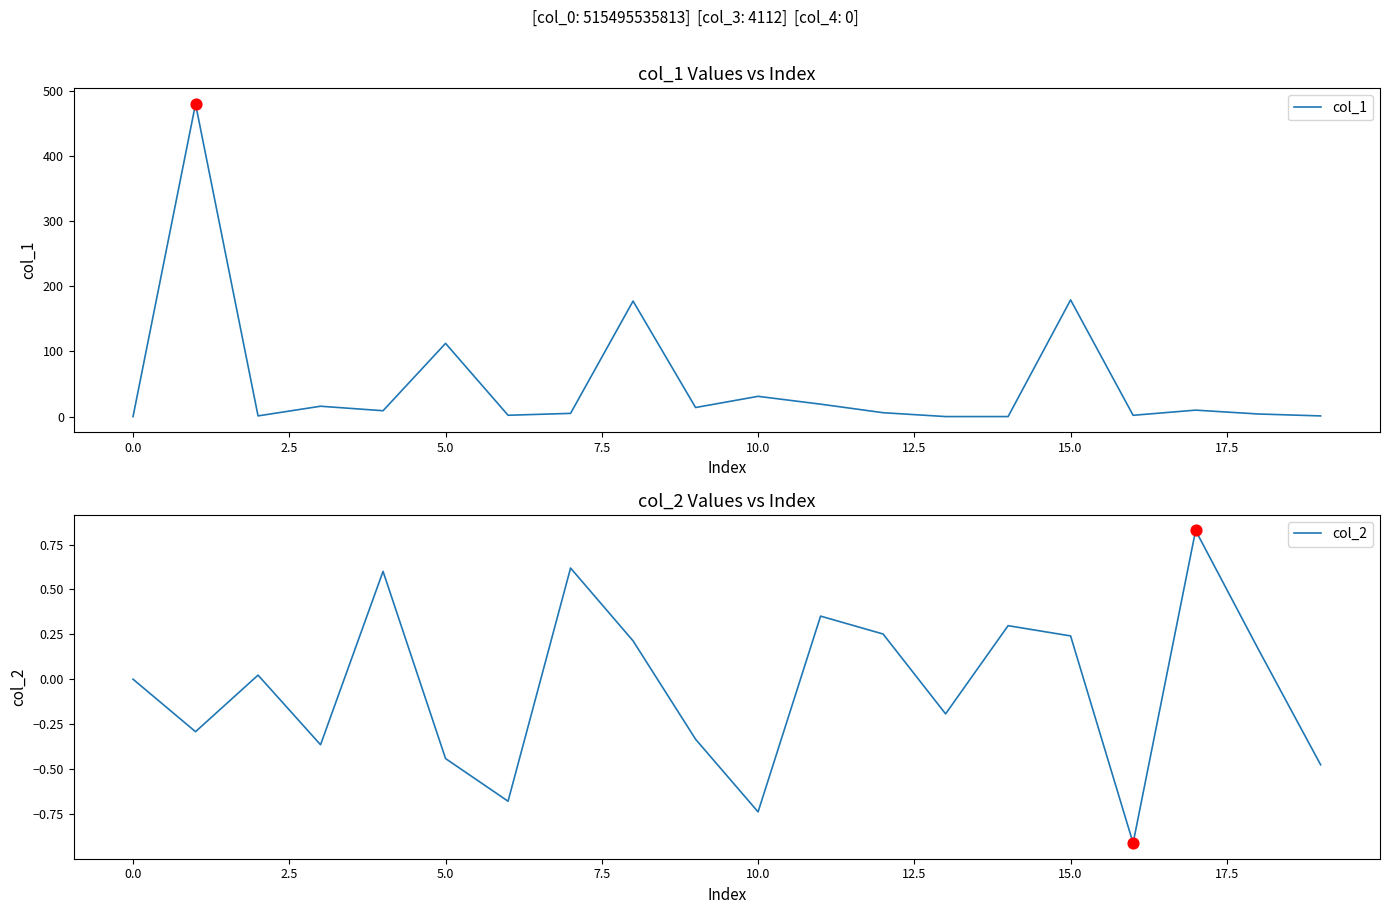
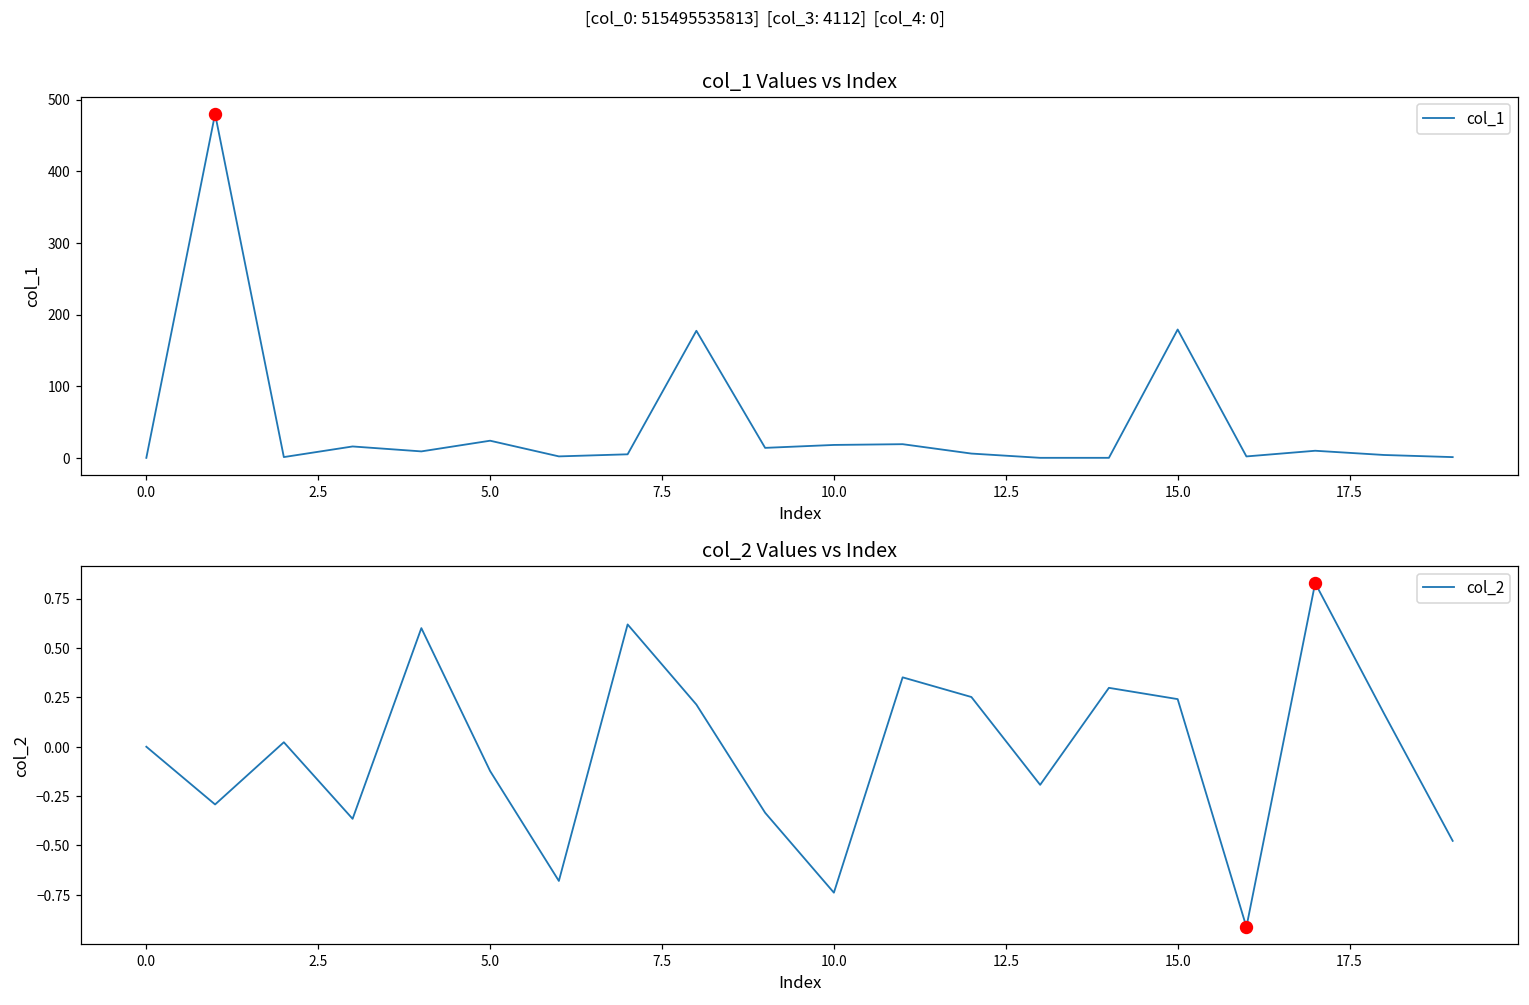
  {
    "col_1 Values vs Index": {
      "col_1": {
        "0.0": 0,
-       "5.0": 110,
-       "10.0": 30,
+       "5.0": 20,
+       "10.0": 20,
        "15.0": 180
      }
    },
    "col_2 Values vs Index": {
      "col_2": {
        "0.0": 0.00,
-       "5.0": -0.44,
+       "5.0": -0.12,
        "10.0": -0.74,
        "15.0": 0.24
      }
    }
  }
